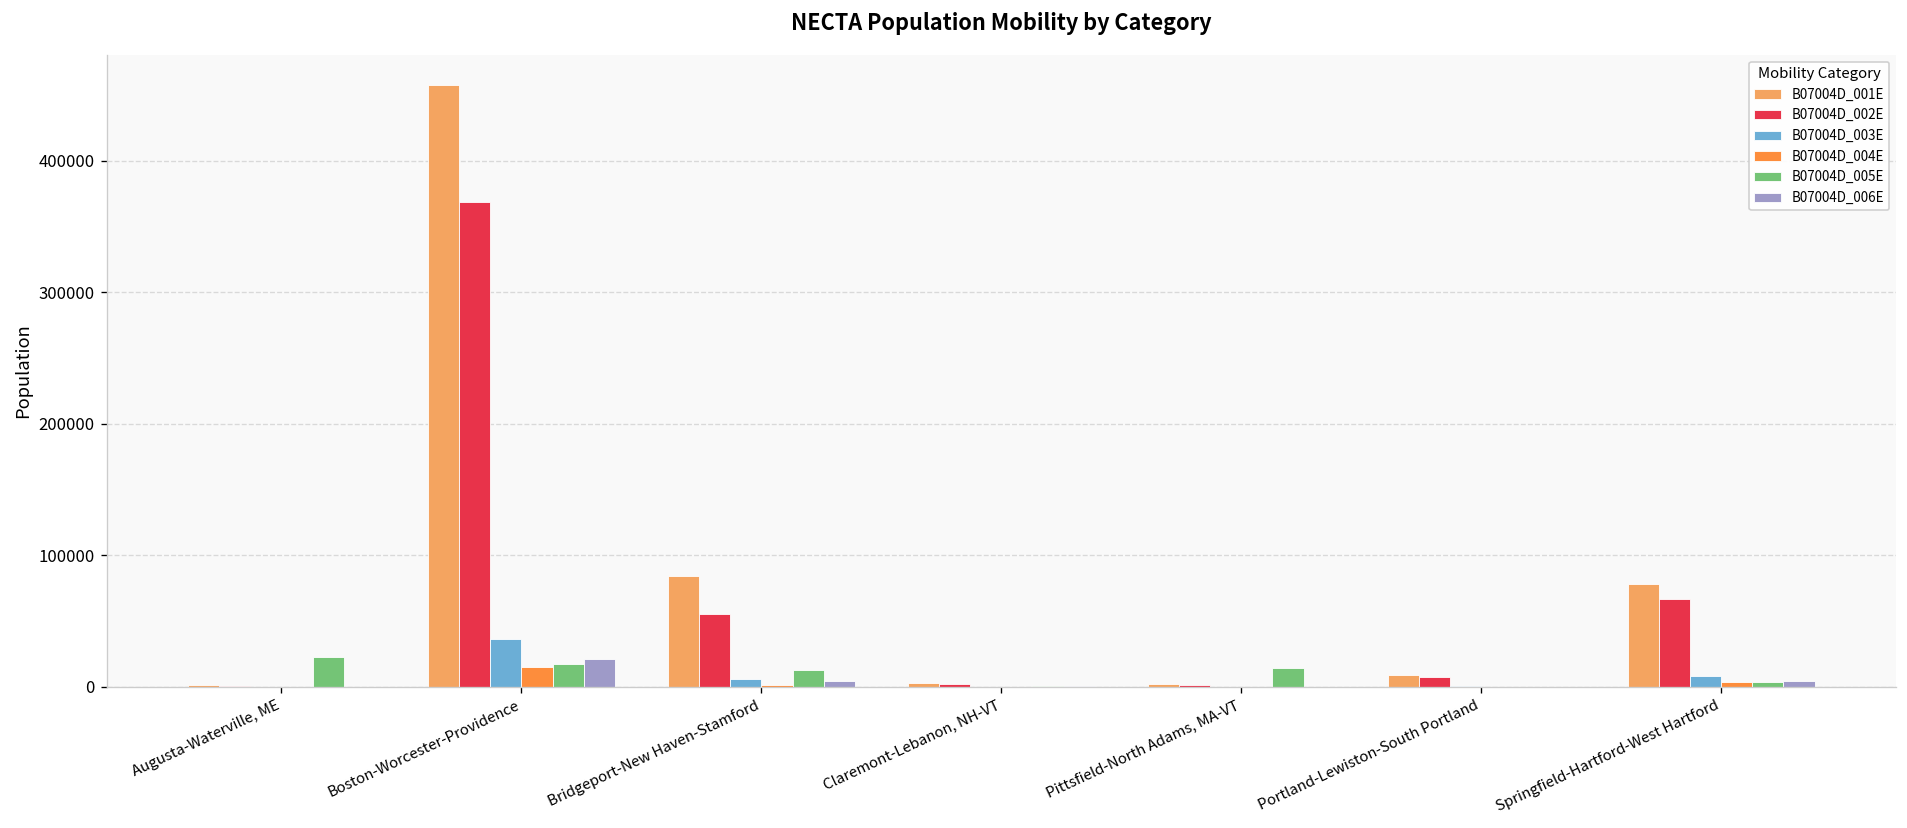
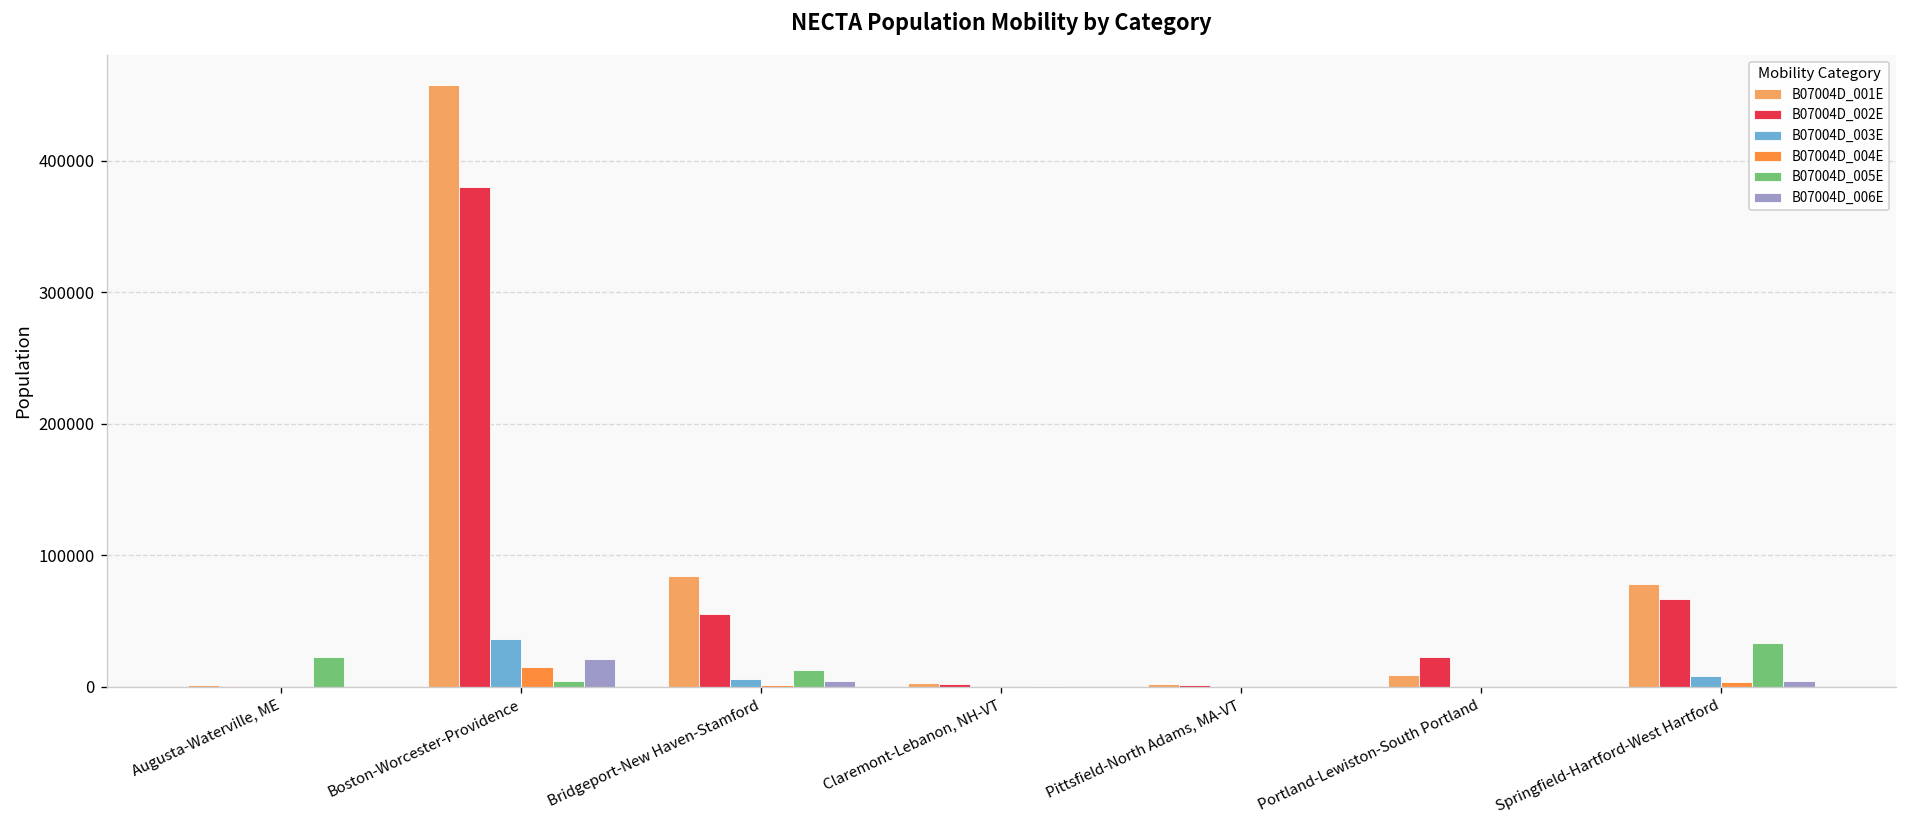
  {
    "B07004D_002E": {
-     "Boston-Worcester-Providence": 369000,
+     "Boston-Worcester-Providence": 380000,
      "Bridgeport-New Haven-Stamford": 56000,
-     "Portland-Lewiston-South Portland": 8000,
+     "Portland-Lewiston-South Portland": 22000,
      "Springfield-Hartford-West Hartford": 67000
    },
    "B07004D_005E": {
      "Augusta-Waterville, ME": 23000,
-     "Boston-Worcester-Providence": 17000,
+     "Boston-Worcester-Providence": 4000,
      "Bridgeport-New Haven-Stamford": 12000,
-     "Pittsfield-North Adams, MA-VT": 14000,
-     "Springfield-Hartford-West Hartford": 4000
+     "Pittsfield-North Adams, MA-VT": 0,
+     "Springfield-Hartford-West Hartford": 33000
    }
  }
